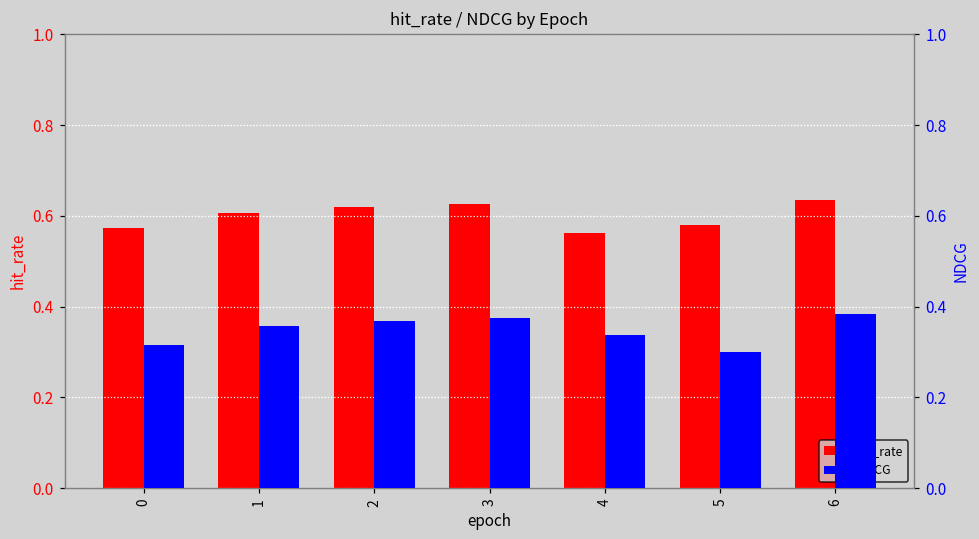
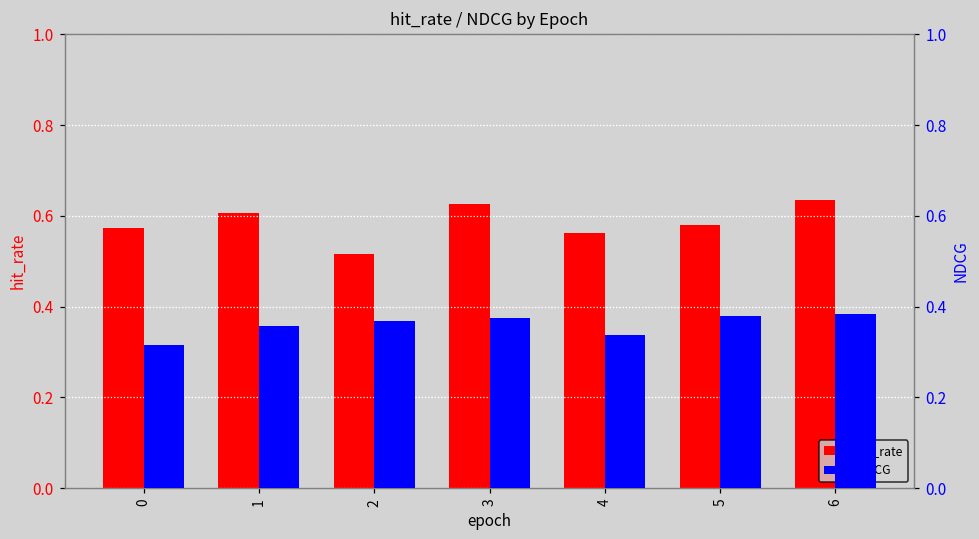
  {
    "hit_rate": {
      "0": 0.57,
      "1": 0.61,
-     "2": 0.62,
+     "2": 0.52,
      "3": 0.63,
      "4": 0.56,
      "5": 0.58,
      "6": 0.64
    },
    "NDCG": {
      "0": 0.32,
      "1": 0.36,
      "2": 0.37,
      "3": 0.37,
      "4": 0.34,
-     "5": 0.30,
+     "5": 0.38,
      "6": 0.38
    }
  }
